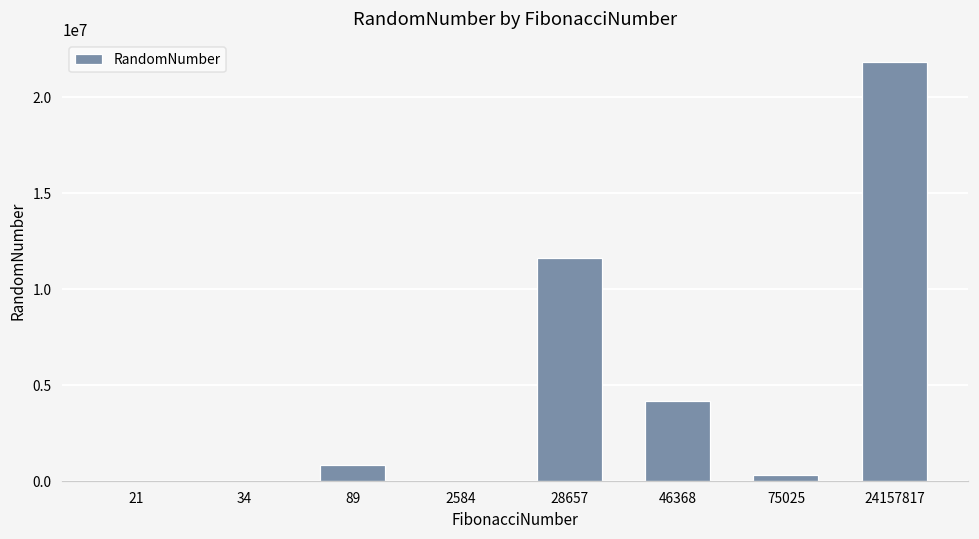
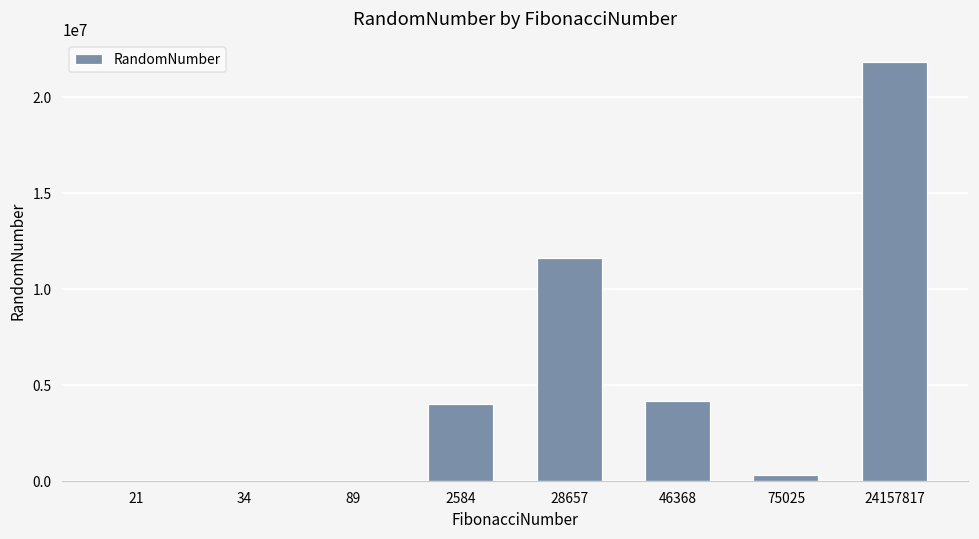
  {
-   "89": 900000,
-   "2584": 0,
+   "89": 0,
+   "2584": 4000000,
    "28657": 11600000,
    "46368": 4200000,
    "75025": 300000,
    "24157817": 21900000
  }
